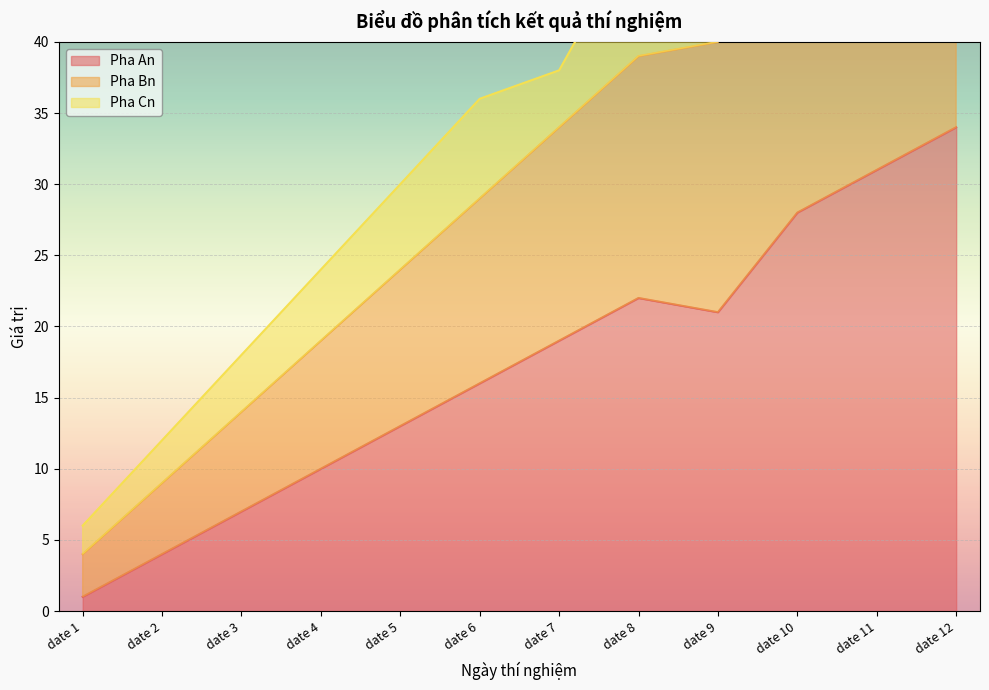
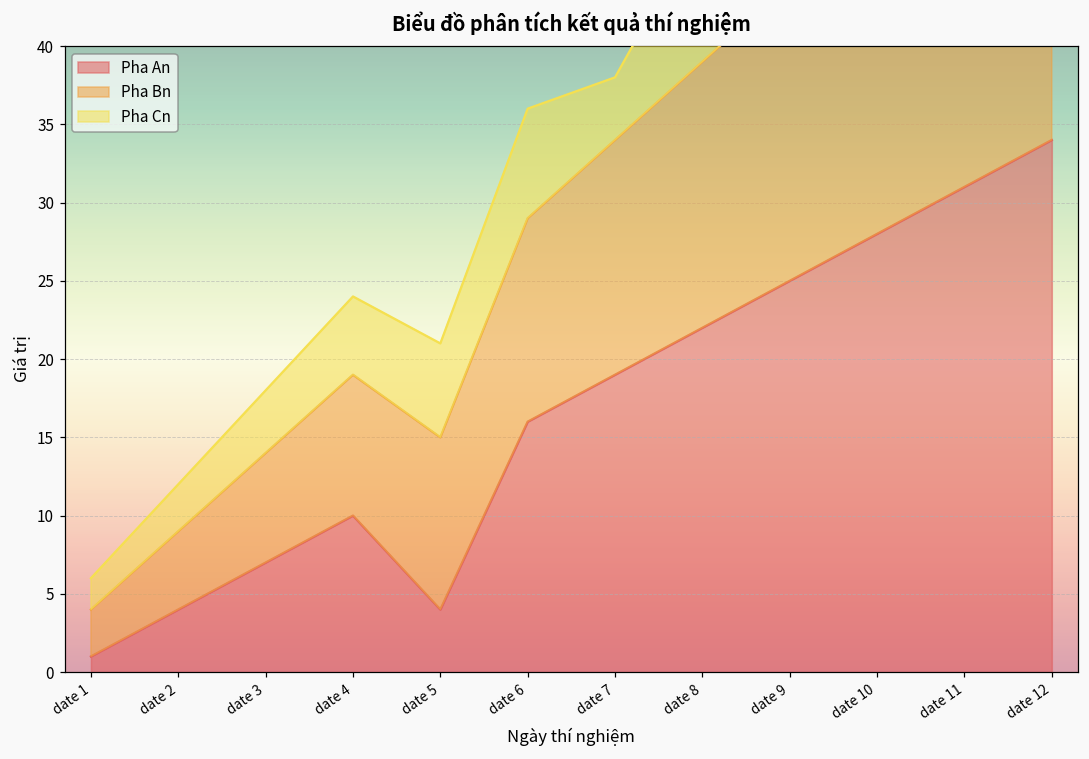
  {
    "Pha An": {
      "date 1": 1,
      "date 2": 4,
      "date 3": 7,
      "date 4": 10,
-     "date 5": 13,
+     "date 5": 4,
      "date 6": 16,
      "date 7": 19,
      "date 8": 22,
-     "date 9": 21,
+     "date 9": 25,
      "date 10": 28,
      "date 11": 31,
      "date 12": 34
    }
  }
